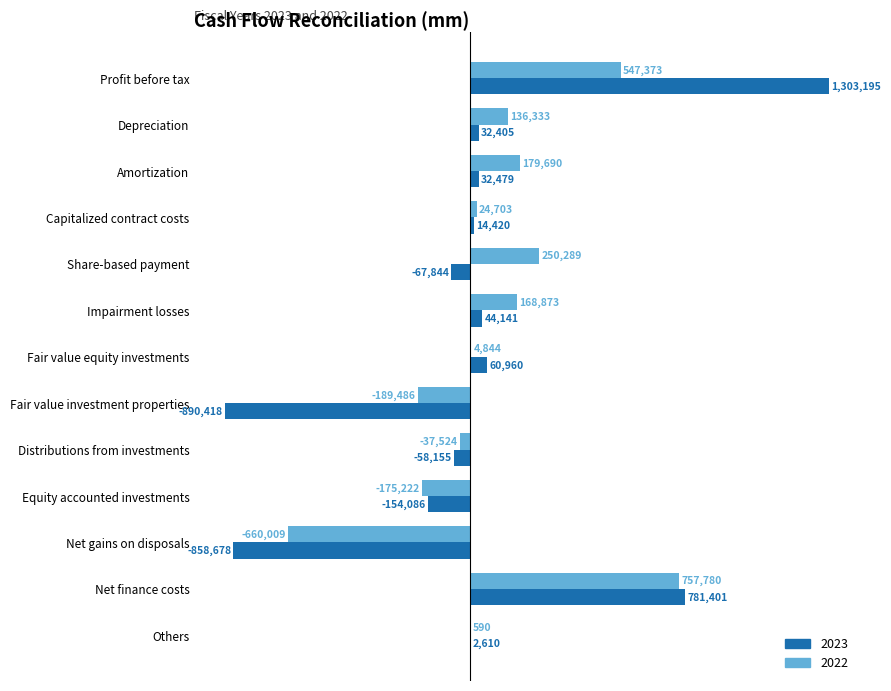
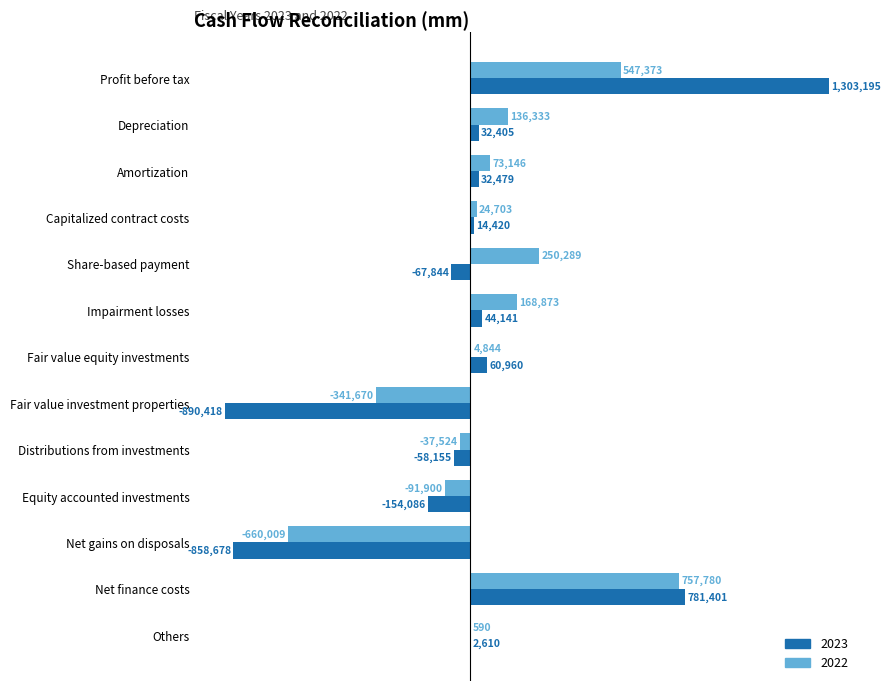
  {
    "2023": {
      "Profit before tax": "1,303,195",
      "Depreciation": "32,405",
      "Amortization": "32,479",
      "Capitalized contract costs": "14,420",
      "Share-based payment": "-67,844",
      "Impairment losses": "44,141",
      "Fair value equity investments": "60,960",
      "Fair value investment properties": "-890,418",
      "Distributions from investments": "-58,155",
      "Equity accounted investments": "-154,086",
      "Net gains on disposals": "-858,678",
      "Net finance costs": "781,401",
      "Others": "2,610"
    },
    "2022": {
      "Profit before tax": "547,373",
      "Depreciation": "136,333",
-     "Amortization": "179,690",
+     "Amortization": "73,146",
      "Capitalized contract costs": "24,703",
      "Share-based payment": "250,289",
      "Impairment losses": "168,873",
      "Fair value equity investments": "4,844",
-     "Fair value investment properties": "-189,486",
+     "Fair value investment properties": "-341,670",
      "Distributions from investments": "-37,524",
-     "Equity accounted investments": "-175,222",
+     "Equity accounted investments": "-91,900",
      "Net gains on disposals": "-660,009",
      "Net finance costs": "757,780",
      "Others": "590"
    }
  }
